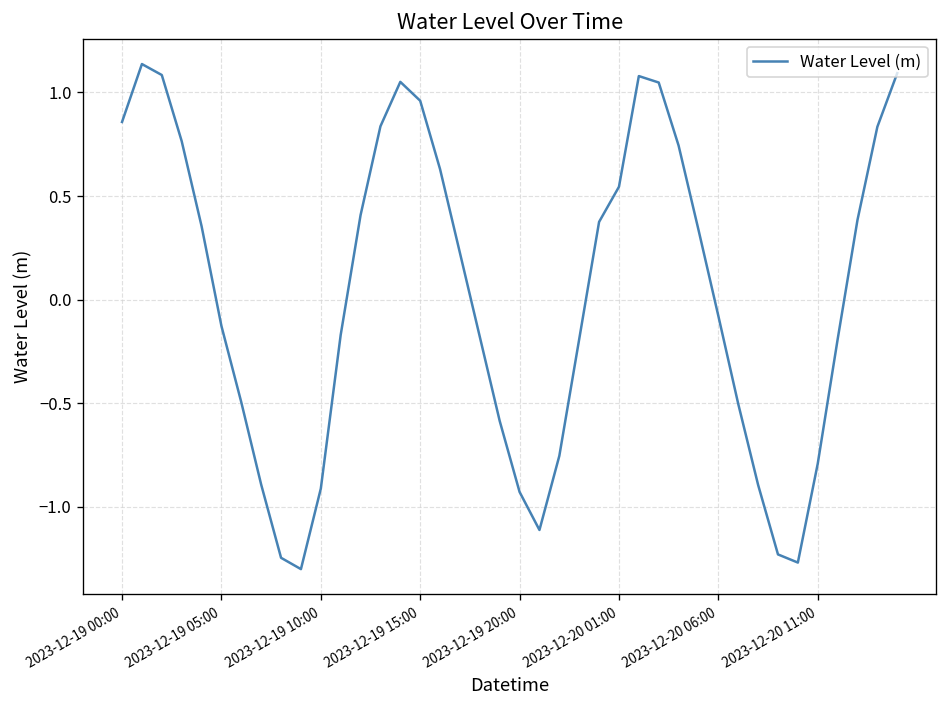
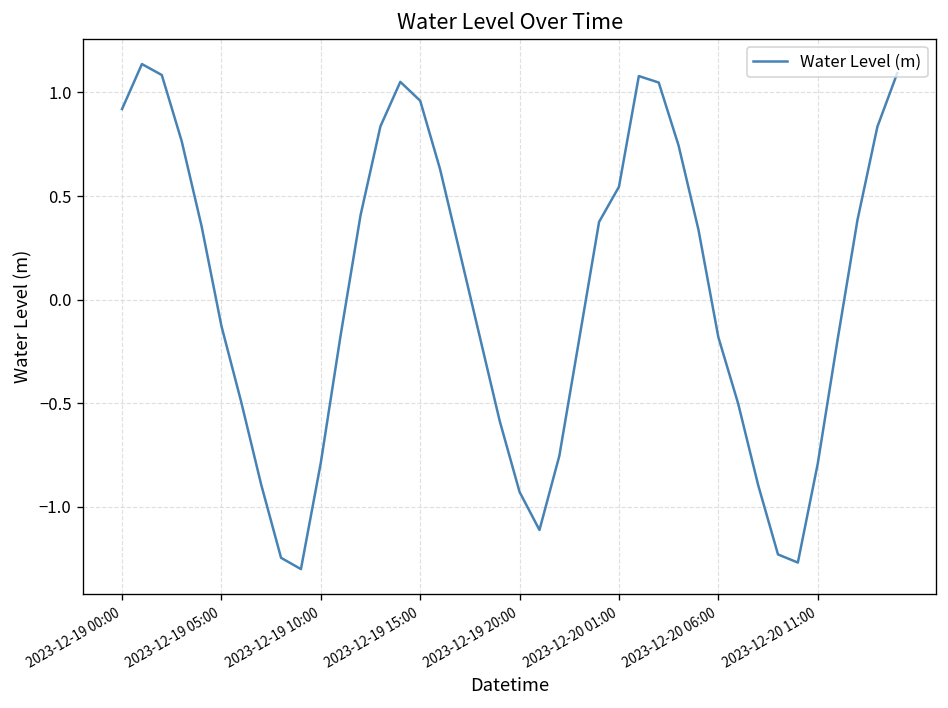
  {
-   "2023-12-19 00:00": 0.86,
+   "2023-12-19 00:00": 0.92,
    "2023-12-19 05:00": -0.13,
-   "2023-12-19 10:00": -0.91,
+   "2023-12-19 10:00": -0.79,
    "2023-12-19 15:00": 0.96,
    "2023-12-19 20:00": -0.93,
    "2023-12-20 01:00": 0.54,
-   "2023-12-20 06:00": -0.08,
+   "2023-12-20 06:00": -0.18,
    "2023-12-20 11:00": -0.79
  }
